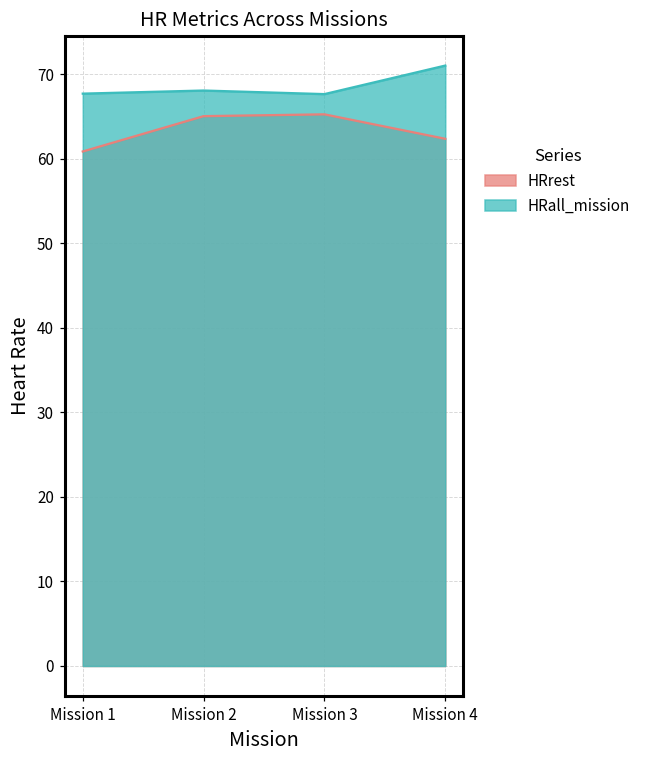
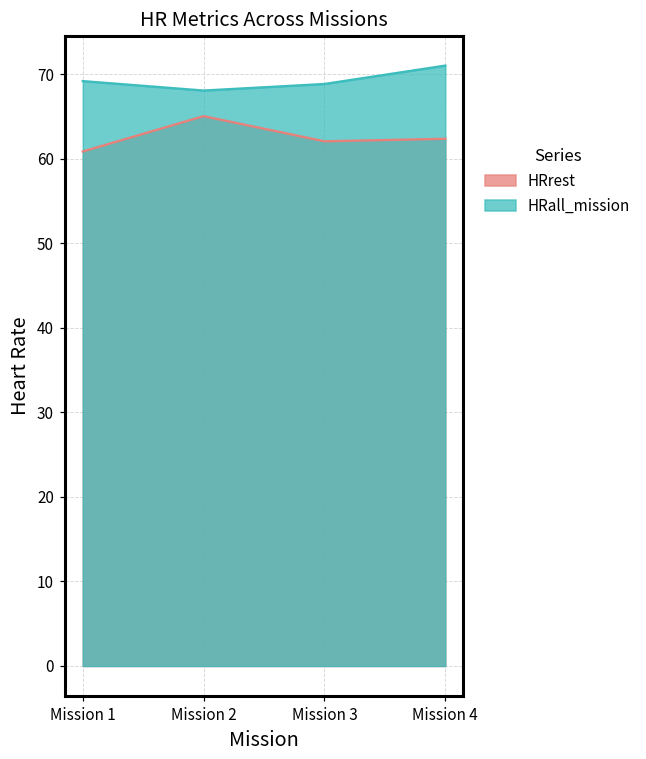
  {
    "HRrest": {
      "Mission 1": 61,
      "Mission 2": 65,
-     "Mission 3": 65,
+     "Mission 3": 62,
      "Mission 4": 62
    },
    "HRall_mission": {
-     "Mission 1": 68,
+     "Mission 1": 69,
      "Mission 2": 68,
-     "Mission 3": 68,
+     "Mission 3": 69,
      "Mission 4": 71
    }
  }
